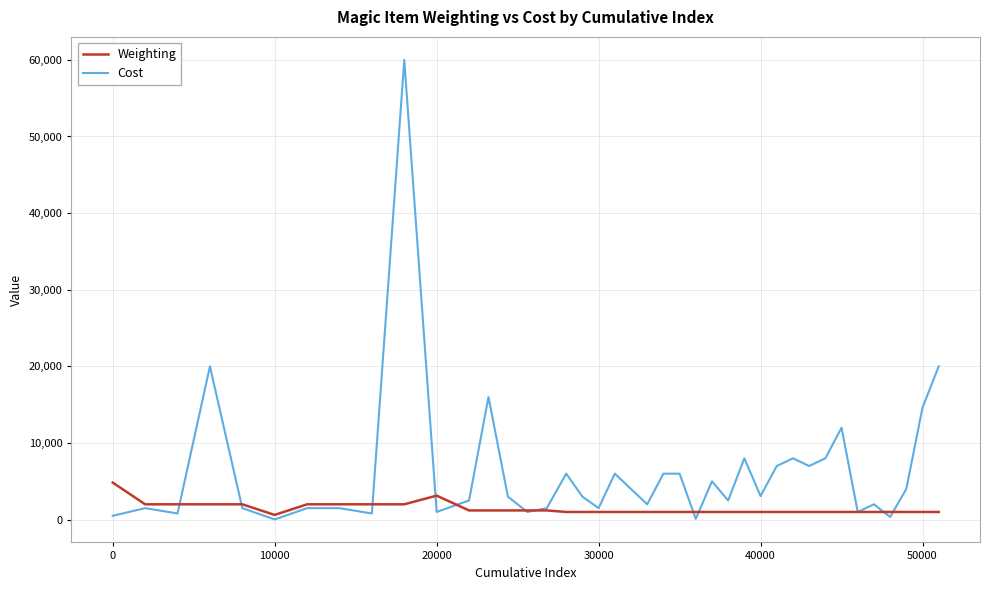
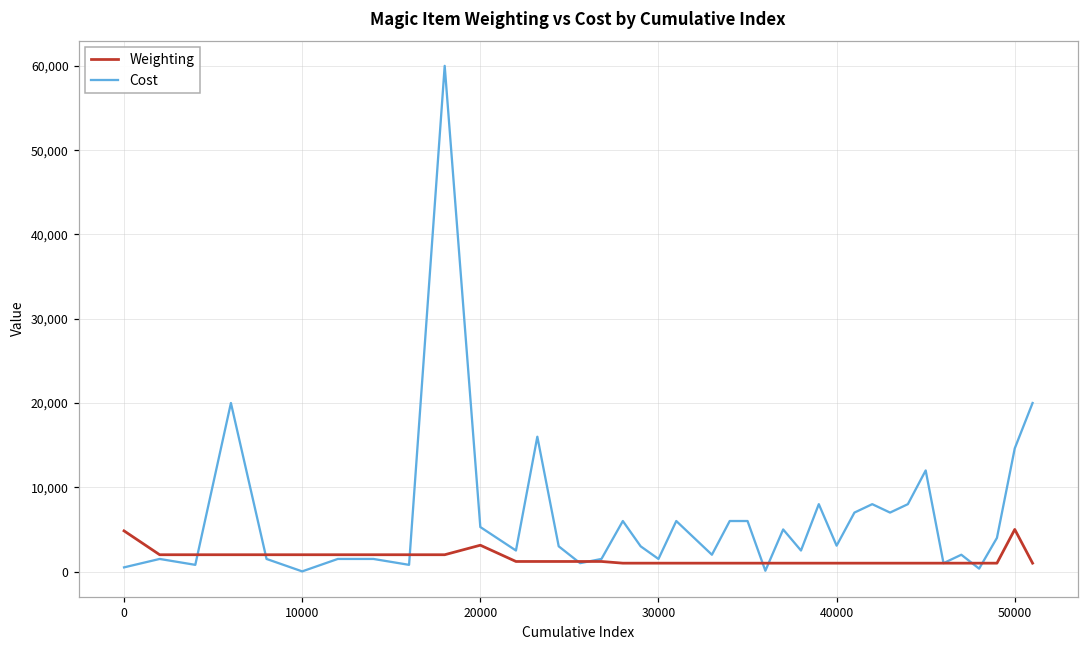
  {
    "Weighting": {
      "0": "5,000",
-     "10000": "1,000",
+     "10000": "2,000",
      "20000": "3,000",
      "30000": "1,000",
      "40000": "1,000",
-     "50000": "1,000"
+     "50000": "5,000"
    },
    "Cost": {
      "0": "1,000",
      "10000": "0",
-     "20000": "1,000",
+     "20000": "5,000",
      "30000": "2,000",
      "40000": "3,000",
      "50000": "15,000"
    }
  }
